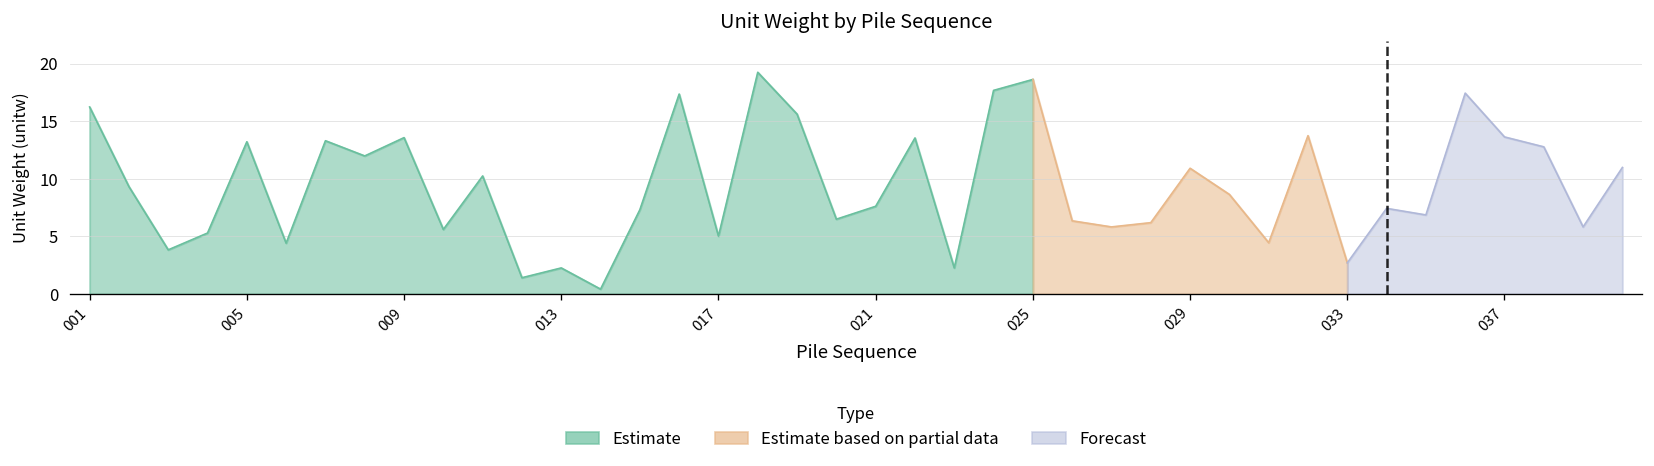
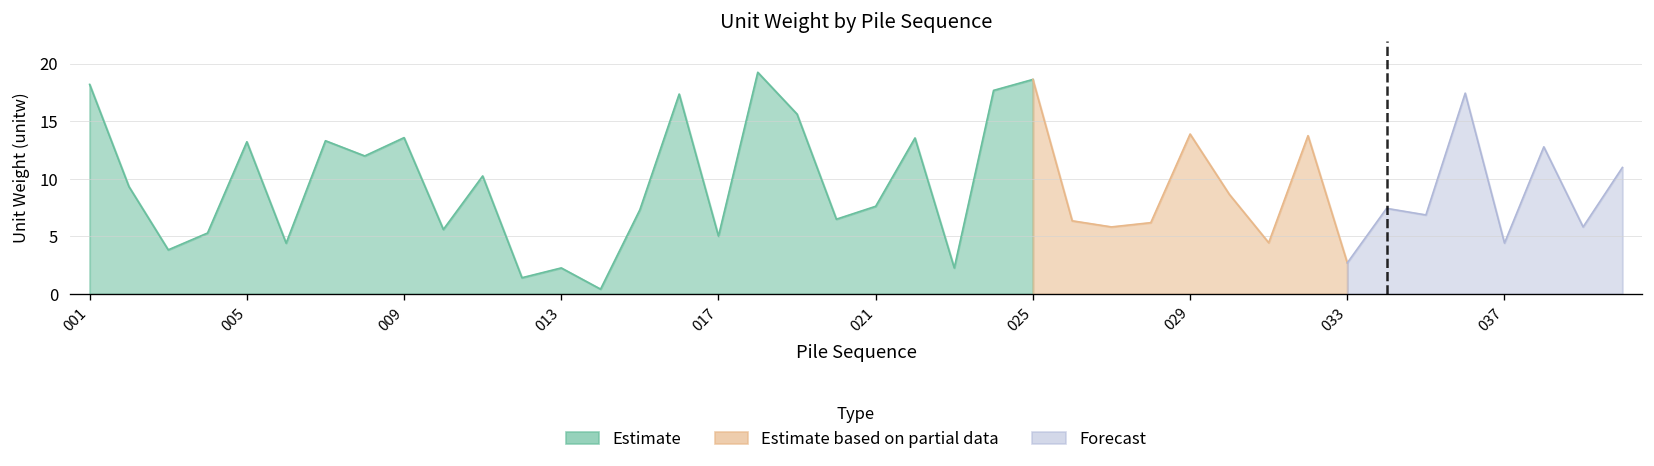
  {
    "Estimate": {
-     "001": 16,
+     "001": 18,
      "005": 13,
      "009": 14,
      "013": 2,
      "017": 5,
      "021": 8
    },
    "Estimate based on partial data": {
-     "029": 11
+     "029": 14
    },
    "Forecast": {
-     "037": 14
+     "037": 4
    }
  }
